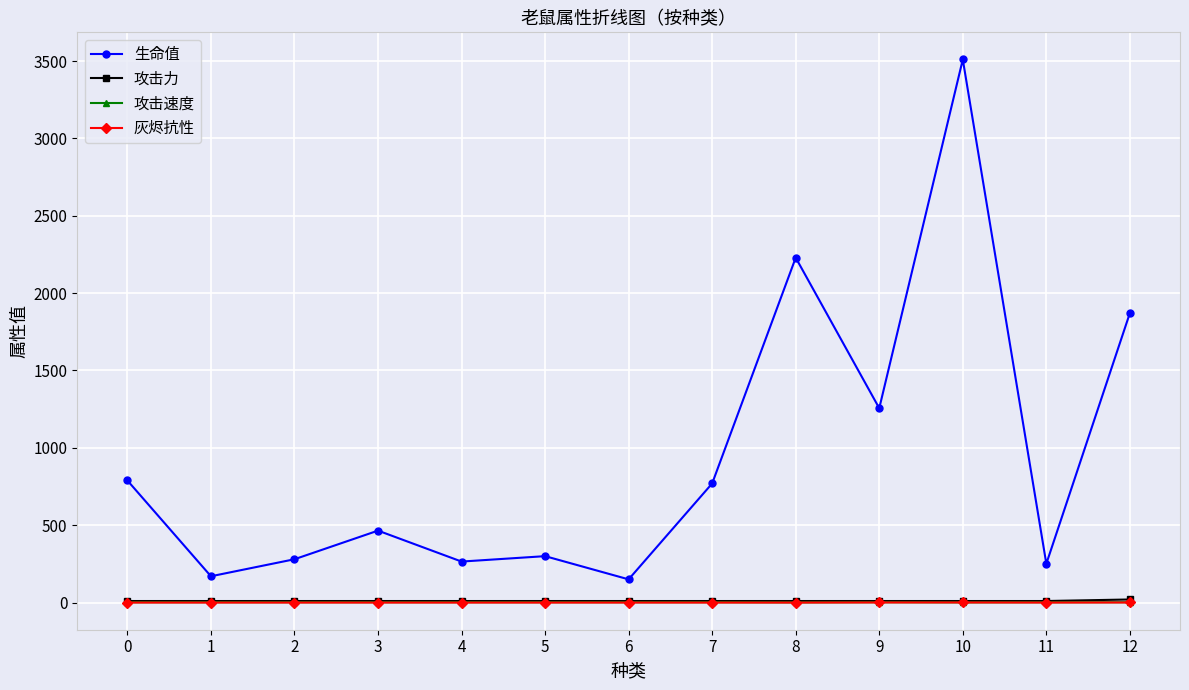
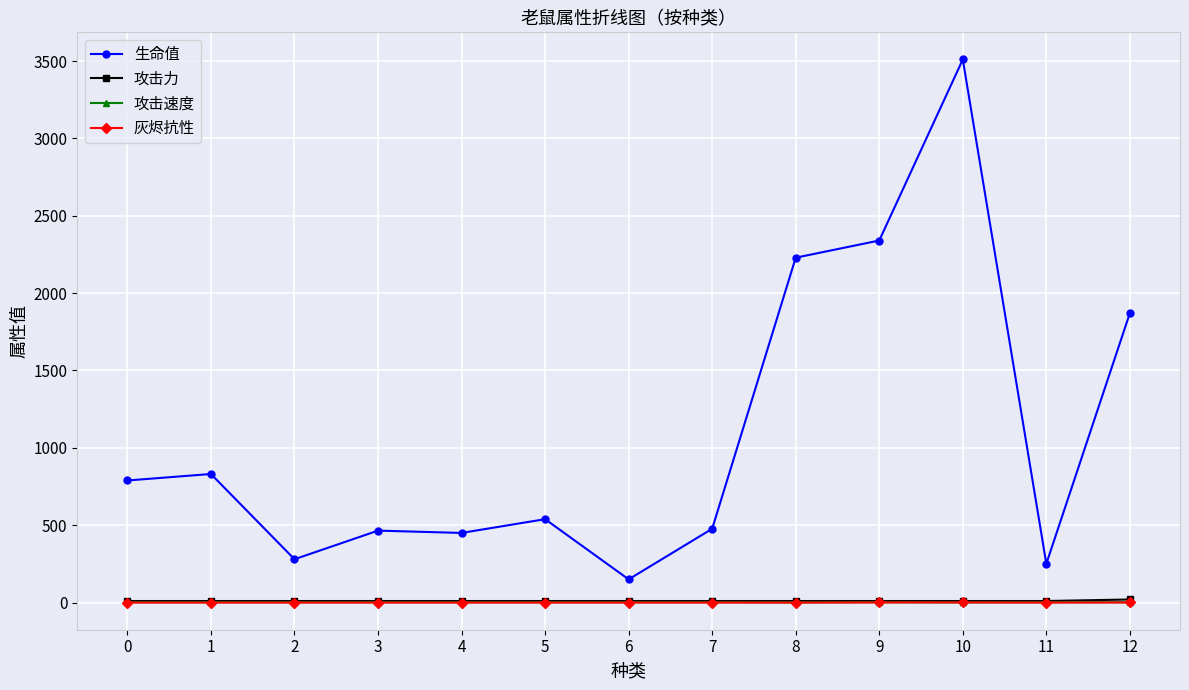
  {
    "生命值": {
      "0": 790,
-     "1": 170,
+     "1": 830,
      "2": 280,
      "3": 470,
-     "4": 270,
-     "5": 300,
+     "4": 450,
+     "5": 540,
      "6": 150,
-     "7": 770,
+     "7": 480,
      "8": 2230,
-     "9": 1260,
+     "9": 2340,
      "10": 3510,
      "11": 250,
      "12": 1870
    },
    "攻击力": {
      "12": 20
    }
  }
